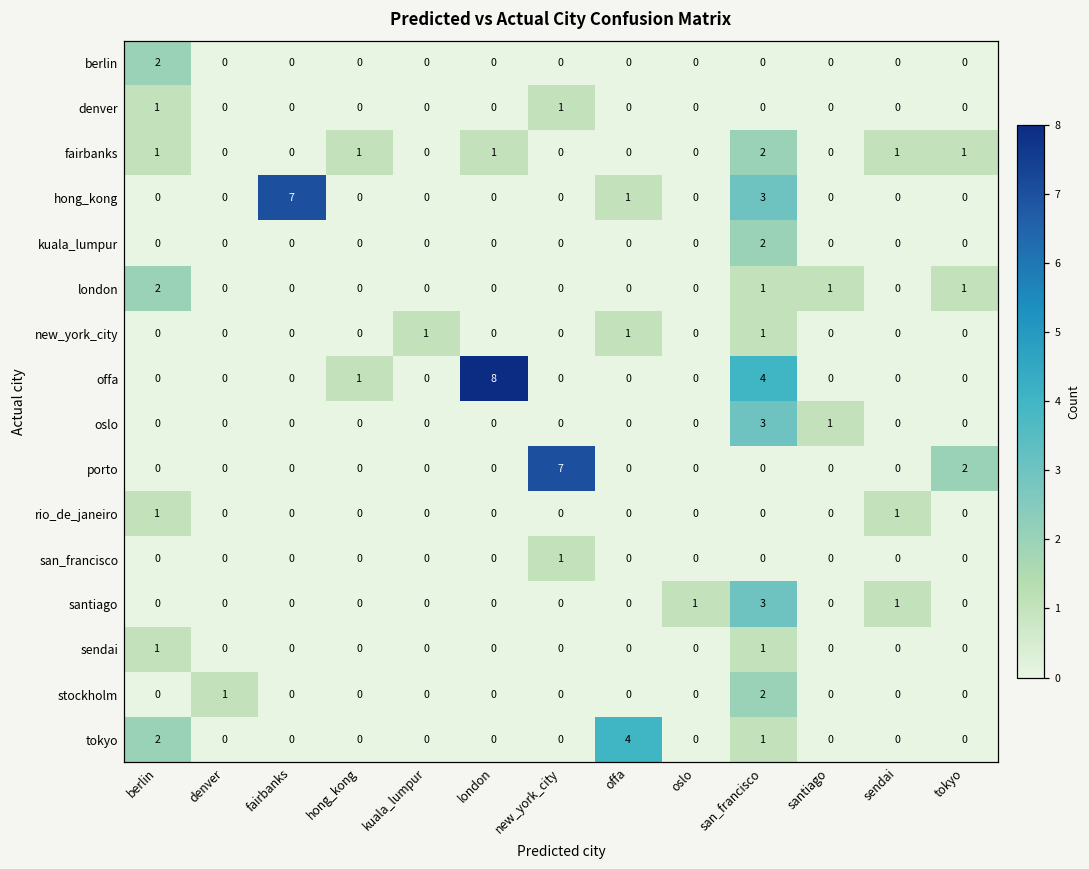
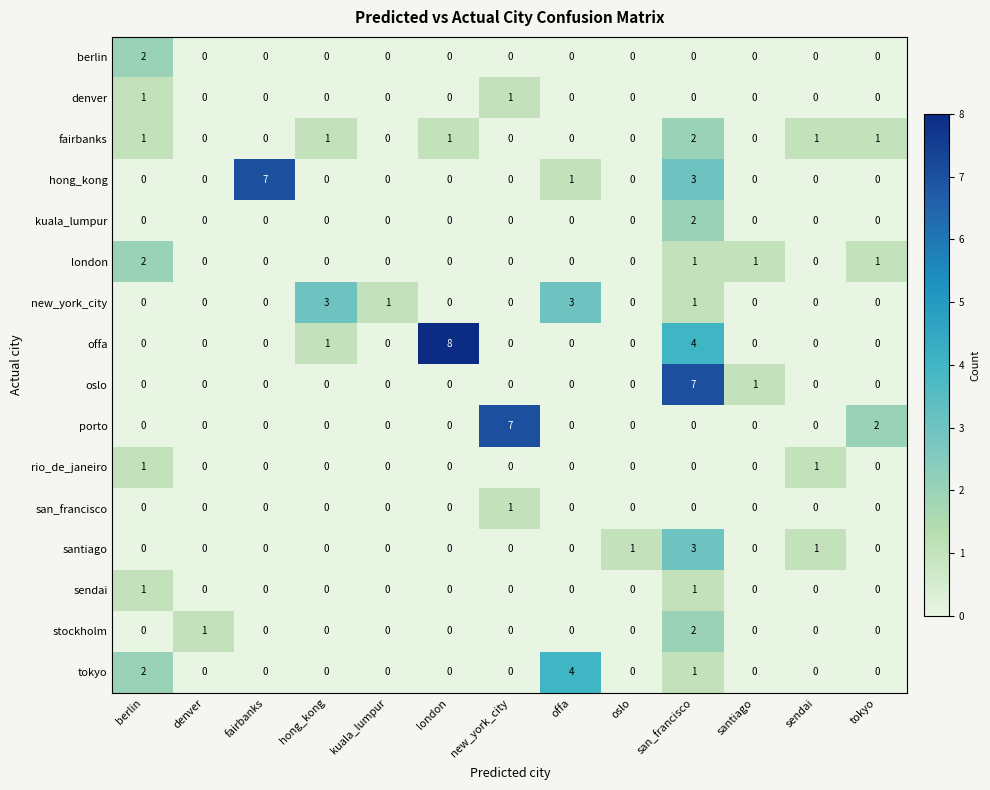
  {
    "new_york_city": {
      "berlin": 0,
      "denver": 0,
      "fairbanks": 0,
-     "hong_kong": 0,
+     "hong_kong": 3,
      "kuala_lumpur": 1,
      "london": 0,
      "new_york_city": 0,
-     "offa": 1,
+     "offa": 3,
      "oslo": 0,
      "san_francisco": 1,
      "santiago": 0,
      "sendai": 0,
      "tokyo": 0
    },
    "oslo": {
      "berlin": 0,
      "denver": 0,
      "fairbanks": 0,
      "hong_kong": 0,
      "kuala_lumpur": 0,
      "london": 0,
      "new_york_city": 0,
      "offa": 0,
      "oslo": 0,
-     "san_francisco": 3,
+     "san_francisco": 7,
      "santiago": 1,
      "sendai": 0,
      "tokyo": 0
    }
  }
